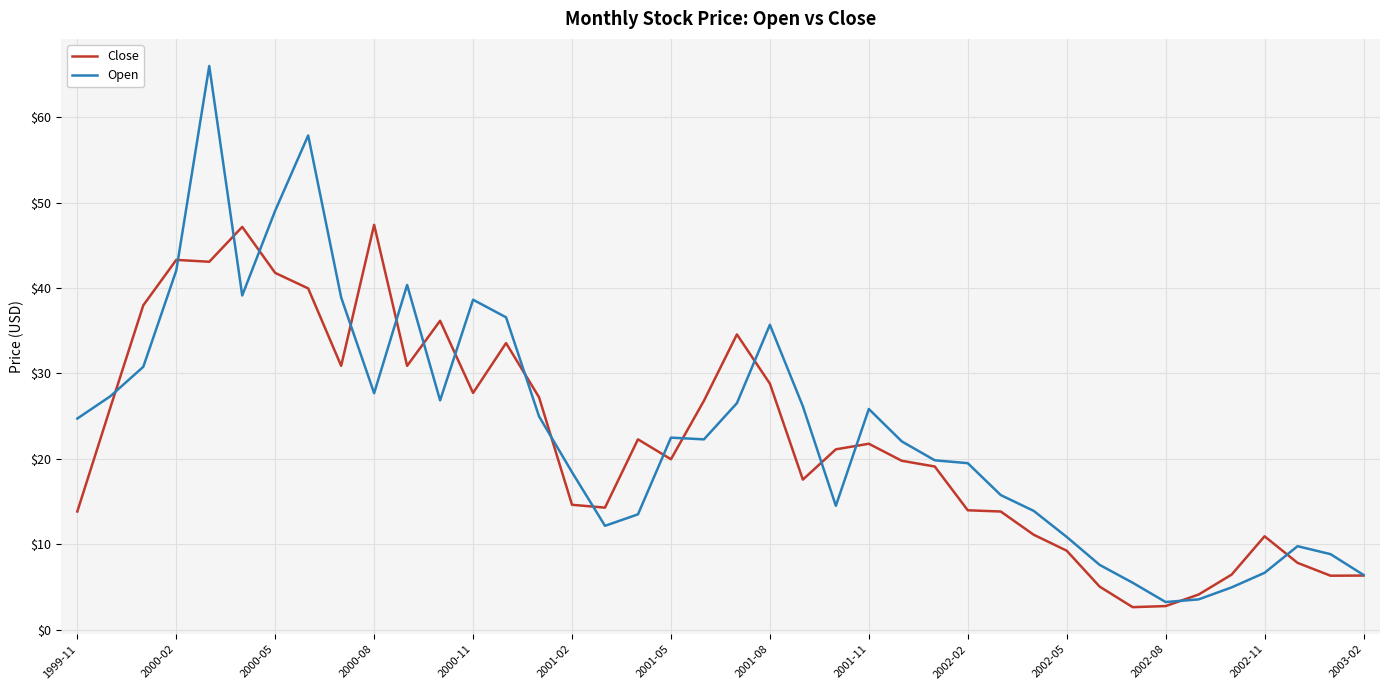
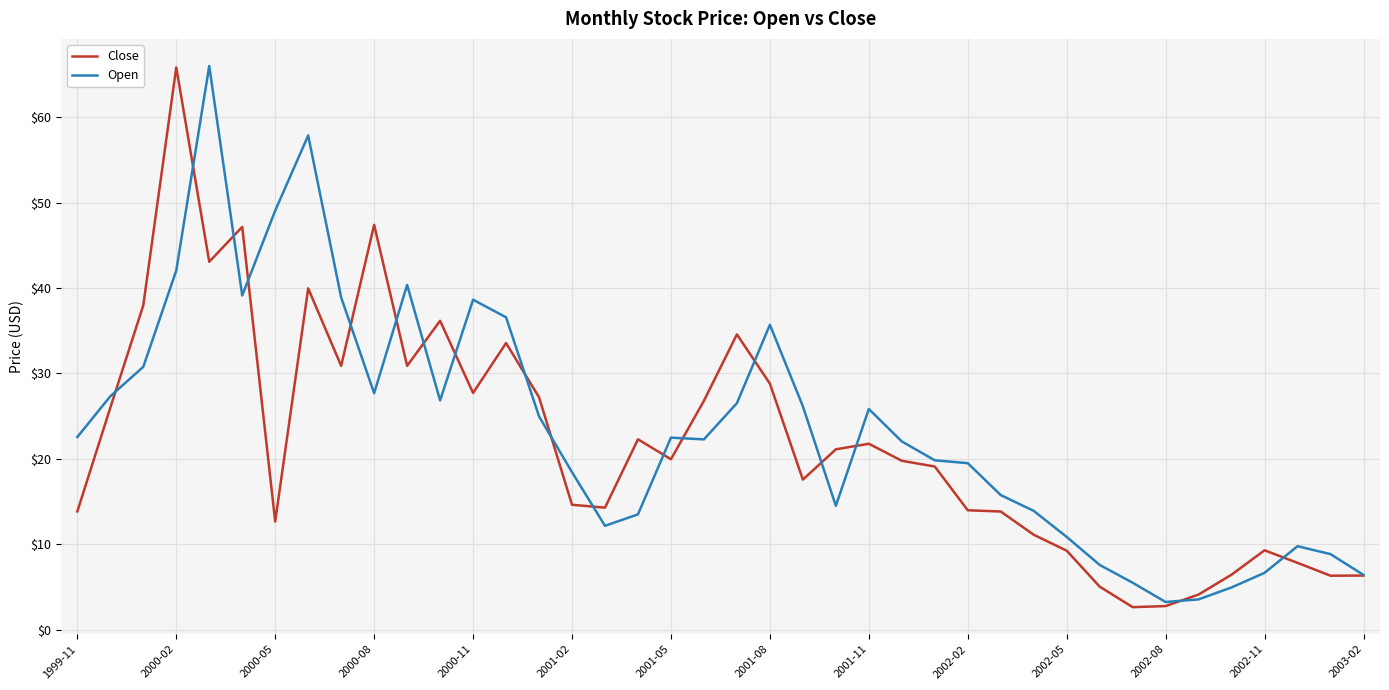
  {
    "Close": {
      "1999-11": "$14",
-     "2000-02": "$43",
-     "2000-05": "$42",
+     "2000-02": "$66",
+     "2000-05": "$13",
      "2000-08": "$47",
      "2000-11": "$28",
      "2001-02": "$15",
      "2001-05": "$20",
      "2001-08": "$29",
      "2001-11": "$22",
      "2002-02": "$14",
      "2002-05": "$9",
      "2002-08": "$3",
-     "2002-11": "$11"
+     "2002-11": "$9"
    },
    "Open": {
-     "1999-11": "$25",
+     "1999-11": "$23",
      "2000-02": "$42",
      "2000-05": "$49",
      "2000-08": "$28",
      "2000-11": "$39",
      "2001-02": "$18",
      "2001-05": "$22",
      "2001-08": "$36",
      "2001-11": "$26",
      "2002-02": "$19",
      "2002-05": "$11",
      "2002-08": "$3",
      "2002-11": "$7"
    }
  }
